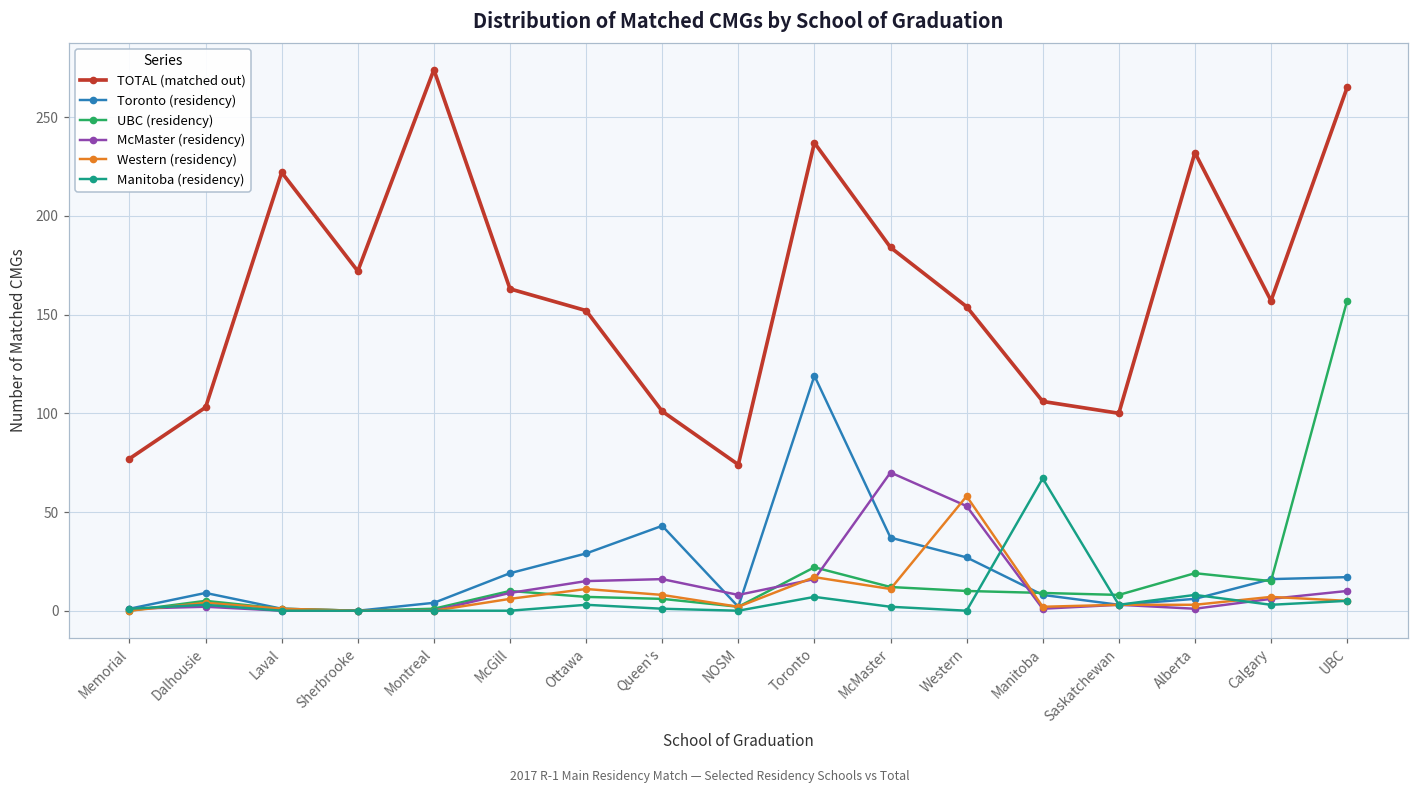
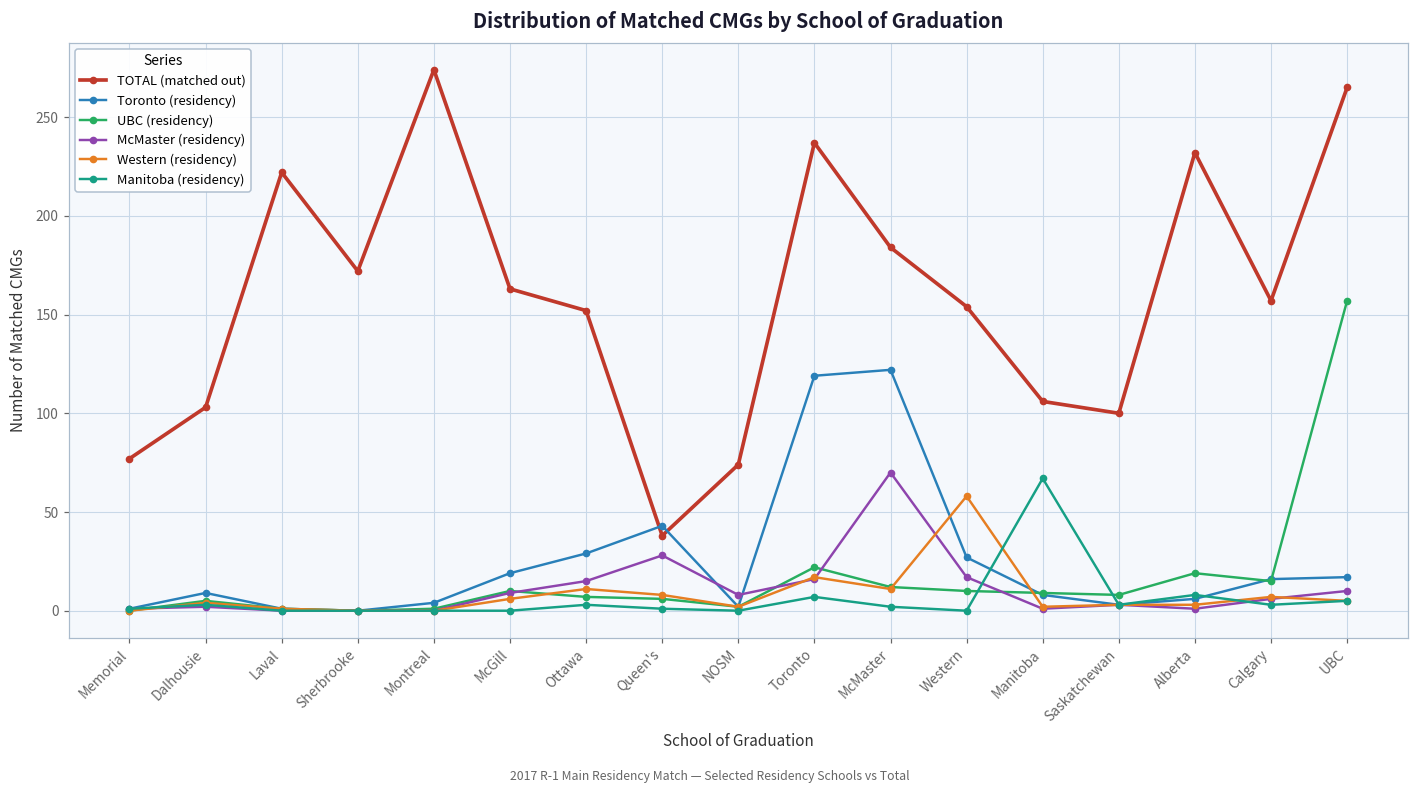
  {
    "TOTAL (matched out)": {
      "Memorial": 77,
      "Dalhousie": 103,
      "Laval": 222,
      "Sherbrooke": 172,
      "Montreal": 274,
      "McGill": 163,
      "Ottawa": 152,
-     "Queen's": 101,
+     "Queen's": 38,
      "NOSM": 74,
      "Toronto": 237,
      "McMaster": 184,
      "Western": 154,
      "Manitoba": 106,
      "Saskatchewan": 100,
      "Alberta": 232,
      "Calgary": 157,
      "UBC": 265
    },
    "Toronto (residency)": {
      "Dalhousie": 9,
      "Montreal": 4,
      "McGill": 19,
      "Ottawa": 29,
      "Queen's": 43,
      "Toronto": 119,
-     "McMaster": 37,
+     "McMaster": 122,
      "Western": 27,
      "Alberta": 6,
      "UBC": 17
    },
    "McMaster (residency)": {
      "Ottawa": 15,
-     "Queen's": 16,
+     "Queen's": 28,
      "NOSM": 8,
      "McMaster": 70,
-     "Western": 53,
+     "Western": 17,
      "Alberta": 1,
      "UBC": 10
    },
    "Western (residency)": {
      "McGill": 6,
      "Ottawa": 11,
      "Queen's": 8,
      "Western": 58,
      "Alberta": 3
    }
  }
